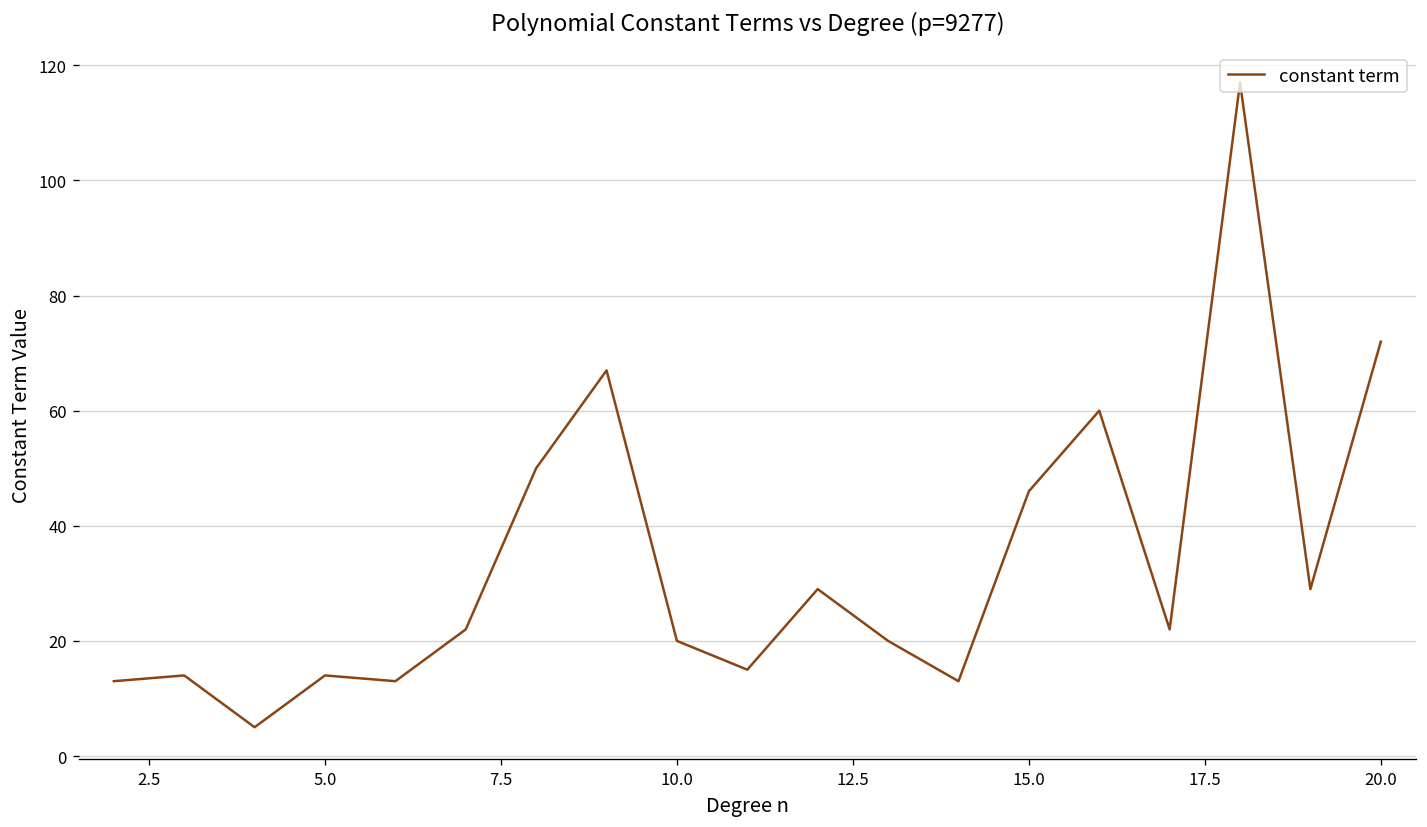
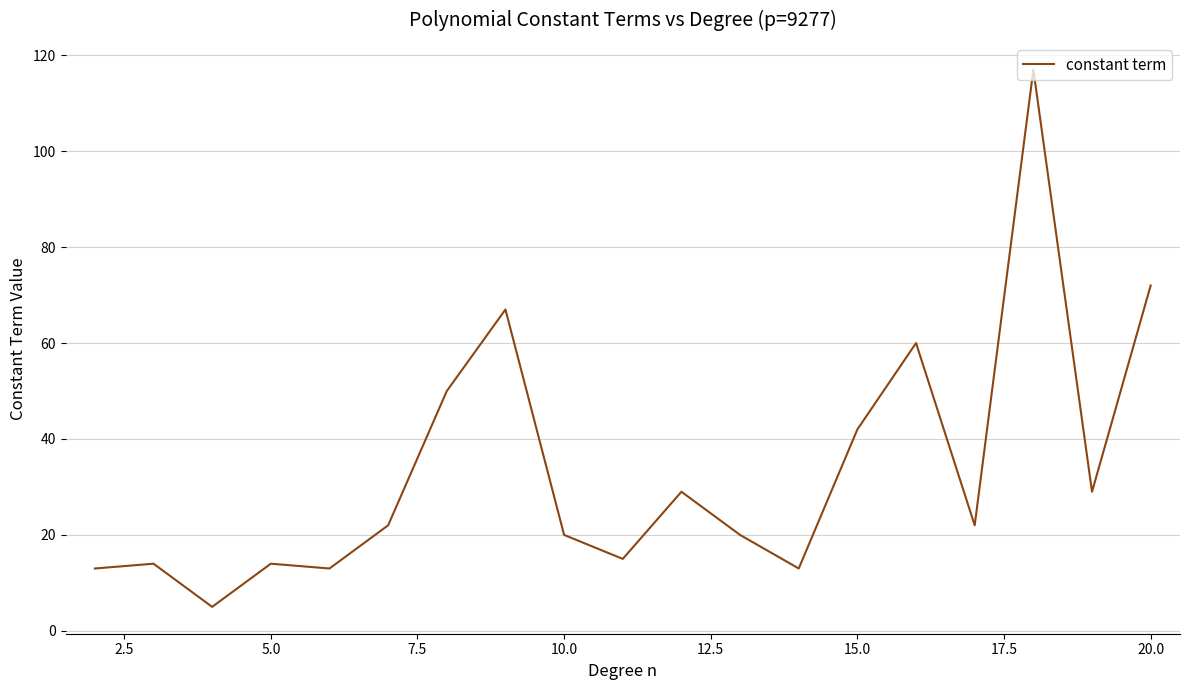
  {
    "5.0": 14,
    "10.0": 20,
-   "15.0": 46,
+   "15.0": 42,
    "20.0": 72
  }
